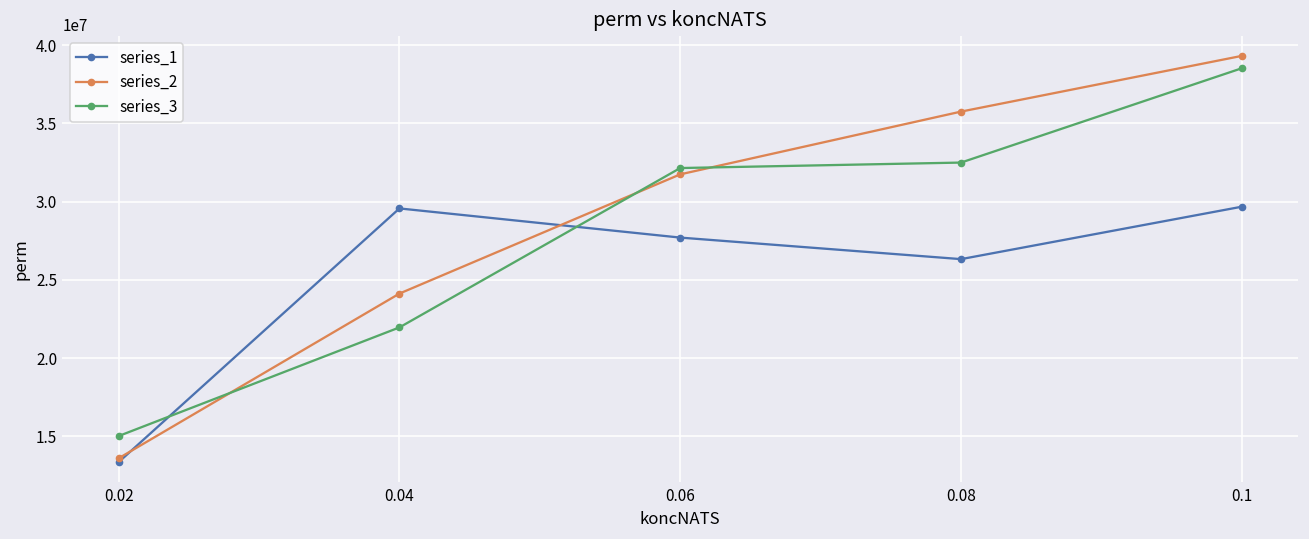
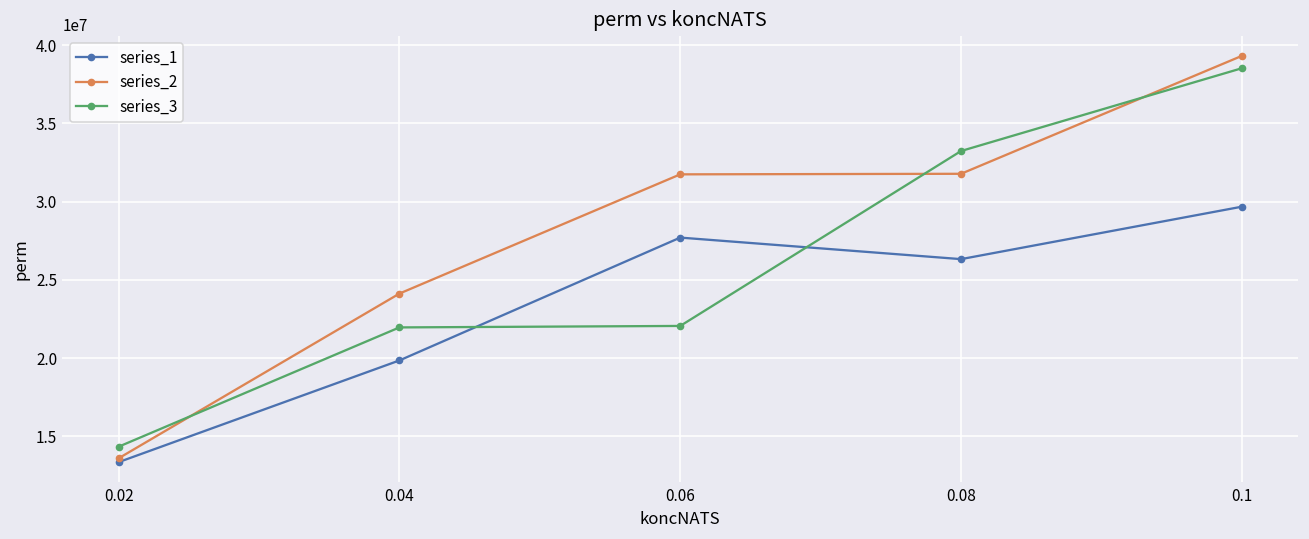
  {
    "series_1": {
      "0.02": 13300000,
-     "0.04": 29600000,
+     "0.04": 19800000,
      "0.06": 27700000,
      "0.08": 26300000,
      "0.1": 29700000
    },
    "series_2": {
      "0.02": 13600000,
      "0.04": 24100000,
      "0.06": 31700000,
-     "0.08": 35800000,
+     "0.08": 31800000,
      "0.1": 39300000
    },
    "series_3": {
-     "0.02": 15000000,
+     "0.02": 14300000,
      "0.04": 22000000,
-     "0.06": 32100000,
-     "0.08": 32500000,
+     "0.06": 22100000,
+     "0.08": 33200000,
      "0.1": 38500000
    }
  }
